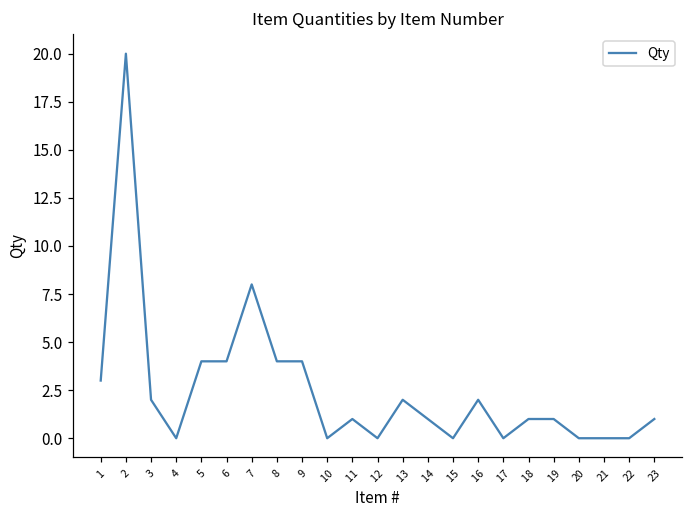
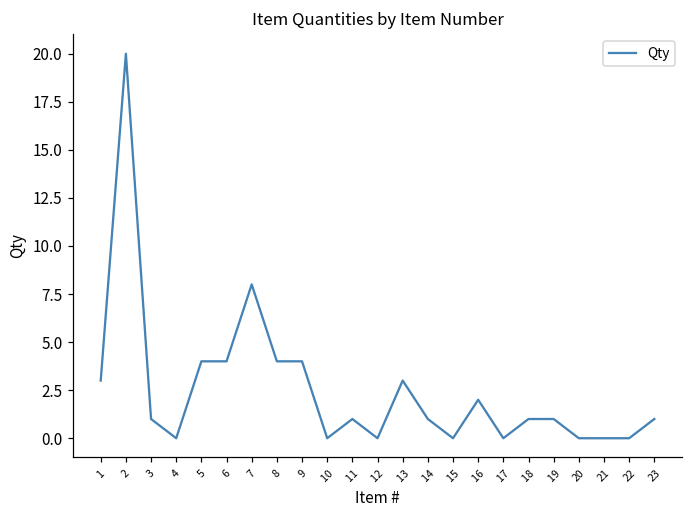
  {
    "1": 3,
    "2": 20,
-   "3": 2,
+   "3": 1,
    "4": 0,
    "5": 4,
    "6": 4,
    "7": 8,
    "8": 4,
    "9": 4,
    "10": 0,
    "11": 1,
    "12": 0,
-   "13": 2,
+   "13": 3,
    "14": 1,
    "15": 0,
    "16": 2,
    "17": 0,
    "18": 1,
    "19": 1,
    "20": 0,
    "21": 0,
    "22": 0,
    "23": 1
  }
